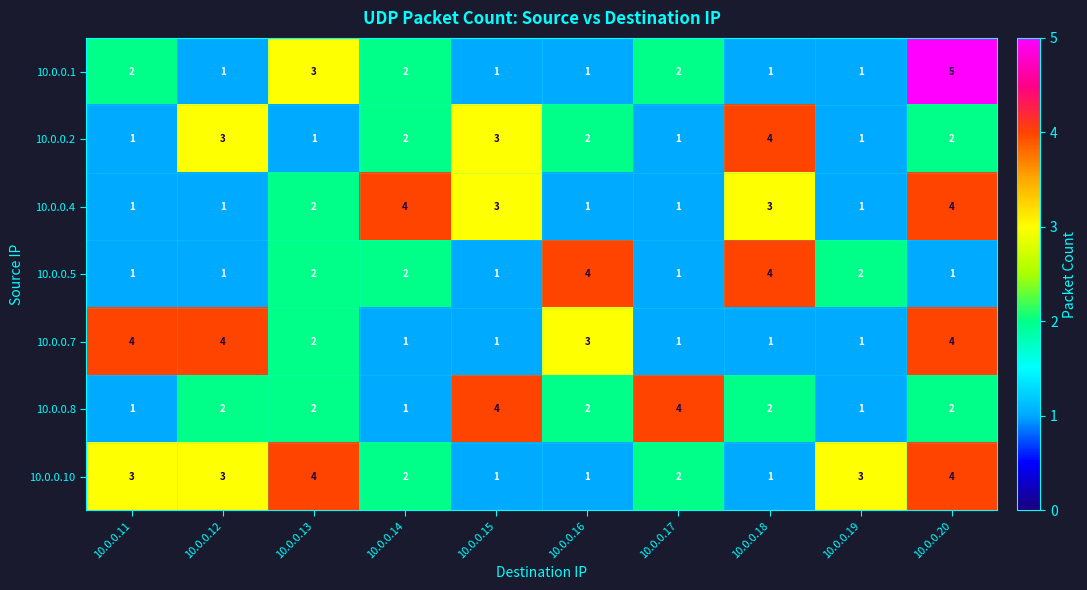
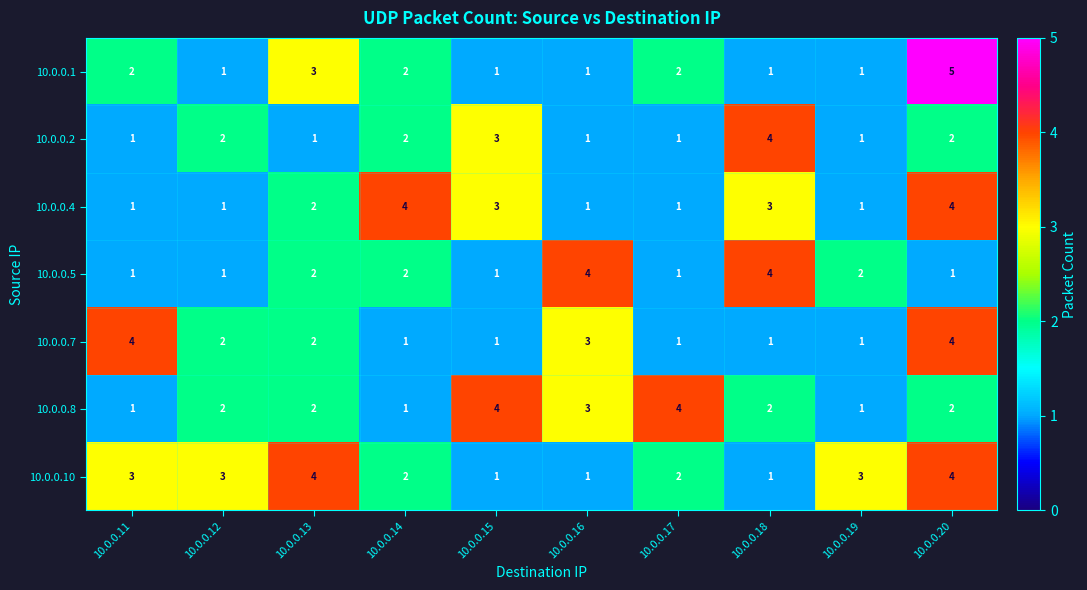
  {
    "10.0.0.1": {
      "10.0.0.11": 2,
      "10.0.0.12": 1,
      "10.0.0.13": 3,
      "10.0.0.14": 2,
      "10.0.0.15": 1,
      "10.0.0.16": 1,
      "10.0.0.17": 2,
      "10.0.0.18": 1,
      "10.0.0.19": 1,
      "10.0.0.20": 5
    },
    "10.0.0.2": {
      "10.0.0.11": 1,
-     "10.0.0.12": 3,
+     "10.0.0.12": 2,
      "10.0.0.13": 1,
      "10.0.0.14": 2,
      "10.0.0.15": 3,
-     "10.0.0.16": 2,
+     "10.0.0.16": 1,
      "10.0.0.17": 1,
      "10.0.0.18": 4,
      "10.0.0.19": 1,
      "10.0.0.20": 2
    },
    "10.0.0.4": {
      "10.0.0.11": 1,
      "10.0.0.12": 1,
      "10.0.0.13": 2,
      "10.0.0.14": 4,
      "10.0.0.15": 3,
      "10.0.0.16": 1,
      "10.0.0.17": 1,
      "10.0.0.18": 3,
      "10.0.0.19": 1,
      "10.0.0.20": 4
    },
    "10.0.0.5": {
      "10.0.0.11": 1,
      "10.0.0.12": 1,
      "10.0.0.13": 2,
      "10.0.0.14": 2,
      "10.0.0.15": 1,
      "10.0.0.16": 4,
      "10.0.0.17": 1,
      "10.0.0.18": 4,
      "10.0.0.19": 2,
      "10.0.0.20": 1
    },
    "10.0.0.7": {
      "10.0.0.11": 4,
-     "10.0.0.12": 4,
+     "10.0.0.12": 2,
      "10.0.0.13": 2,
      "10.0.0.14": 1,
      "10.0.0.15": 1,
      "10.0.0.16": 3,
      "10.0.0.17": 1,
      "10.0.0.18": 1,
      "10.0.0.19": 1,
      "10.0.0.20": 4
    },
    "10.0.0.8": {
      "10.0.0.11": 1,
      "10.0.0.12": 2,
      "10.0.0.13": 2,
      "10.0.0.14": 1,
      "10.0.0.15": 4,
-     "10.0.0.16": 2,
+     "10.0.0.16": 3,
      "10.0.0.17": 4,
      "10.0.0.18": 2,
      "10.0.0.19": 1,
      "10.0.0.20": 2
    },
    "10.0.0.10": {
      "10.0.0.11": 3,
      "10.0.0.12": 3,
      "10.0.0.13": 4,
      "10.0.0.14": 2,
      "10.0.0.15": 1,
      "10.0.0.16": 1,
      "10.0.0.17": 2,
      "10.0.0.18": 1,
      "10.0.0.19": 3,
      "10.0.0.20": 4
    }
  }
